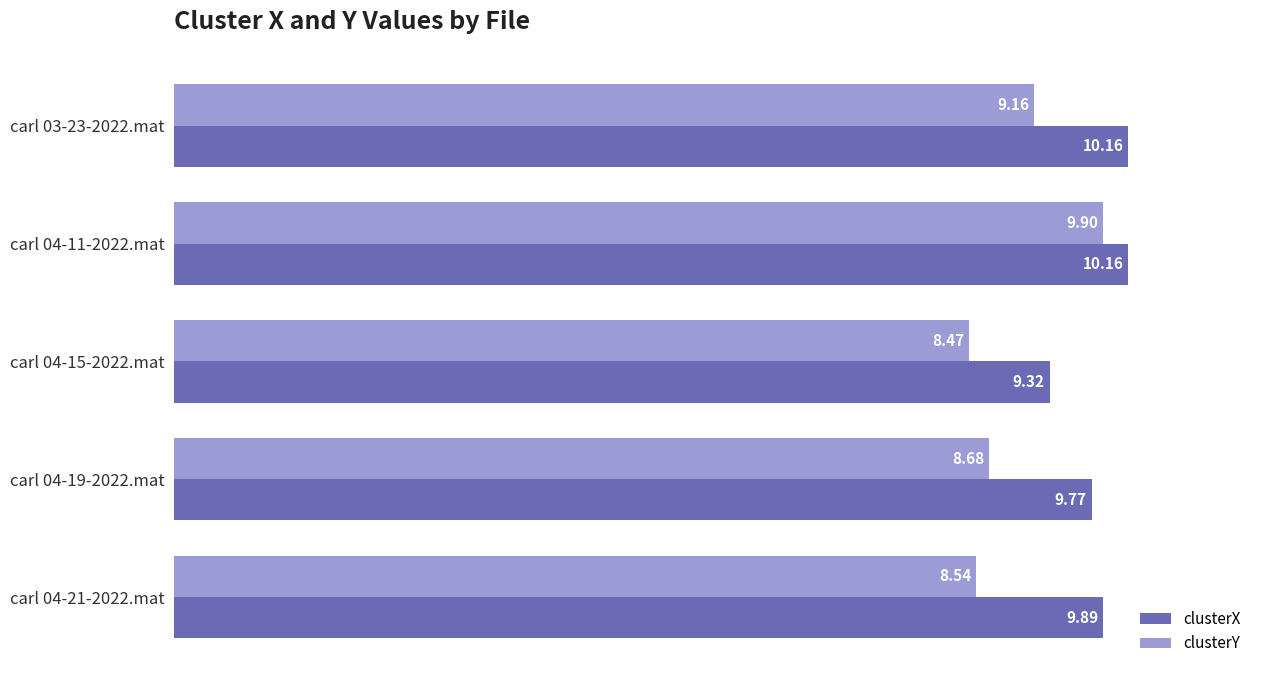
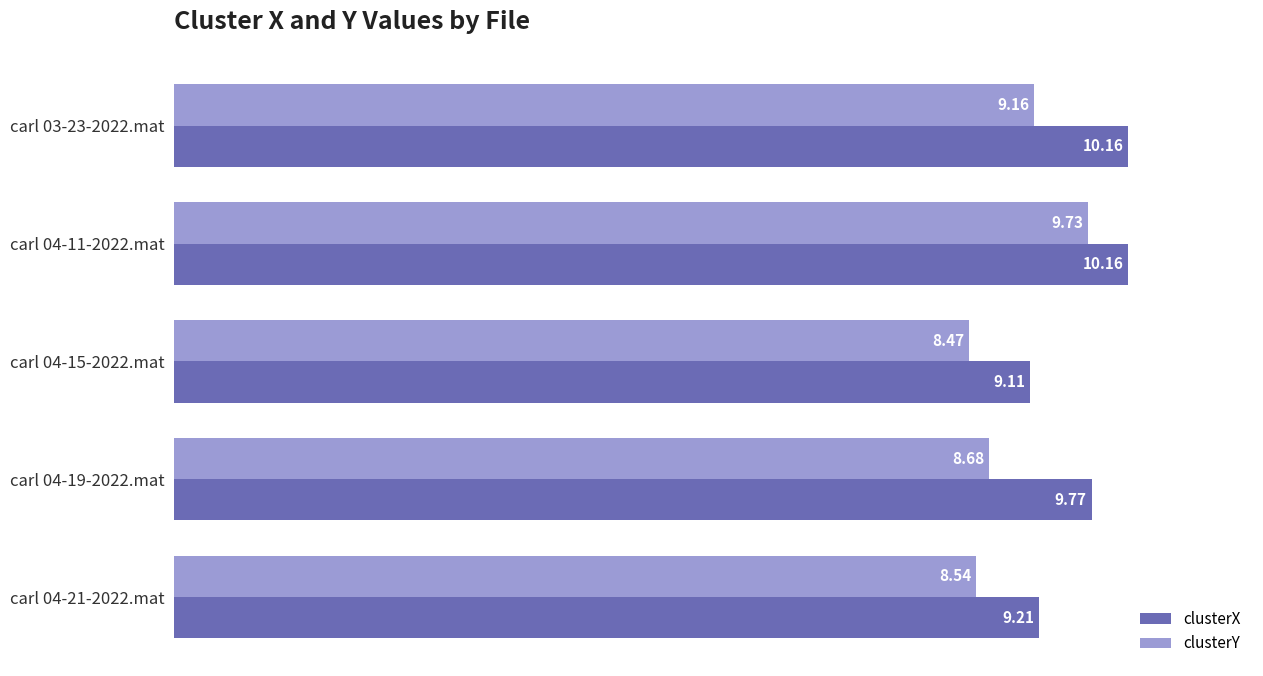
  {
    "clusterX": {
      "carl 03-23-2022.mat": 10.16,
      "carl 04-11-2022.mat": 10.16,
-     "carl 04-15-2022.mat": 9.32,
+     "carl 04-15-2022.mat": 9.11,
      "carl 04-19-2022.mat": 9.77,
-     "carl 04-21-2022.mat": 9.89
+     "carl 04-21-2022.mat": 9.21
    },
    "clusterY": {
      "carl 03-23-2022.mat": 9.16,
-     "carl 04-11-2022.mat": 9.90,
+     "carl 04-11-2022.mat": 9.73,
      "carl 04-15-2022.mat": 8.47,
      "carl 04-19-2022.mat": 8.68,
      "carl 04-21-2022.mat": 8.54
    }
  }
